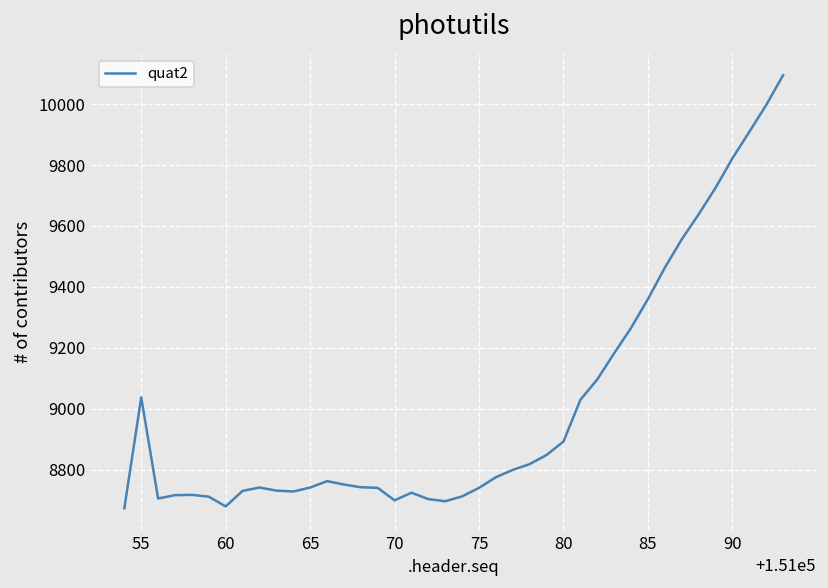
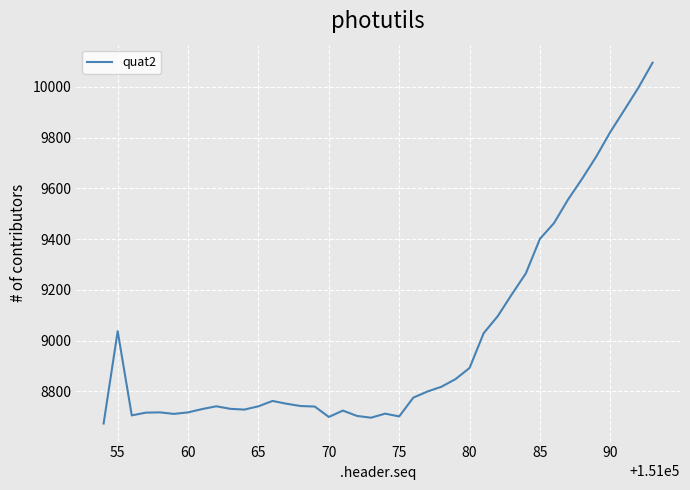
  {
    "55": 9040,
-   "60": 8680,
+   "60": 8720,
    "65": 8740,
    "70": 8700,
-   "75": 8740,
+   "75": 8700,
    "80": 8890,
-   "85": 9360,
+   "85": 9400,
    "90": 9820
  }
